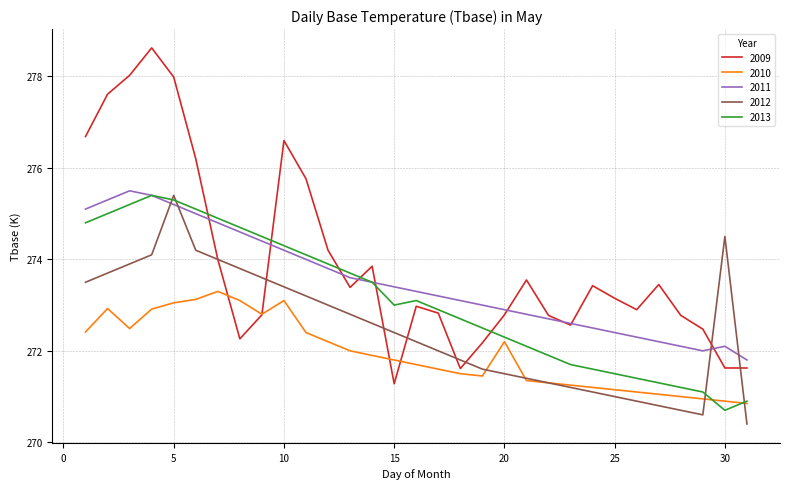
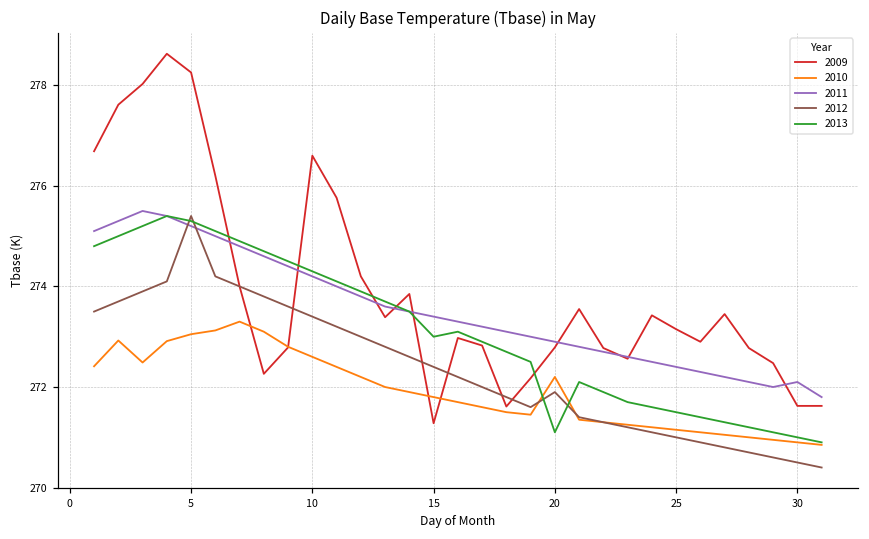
  {
    "2009": {
-     "5": 278.0,
+     "5": 278.3,
      "10": 276.6,
      "15": 271.3,
      "20": 272.8,
      "25": 273.2,
      "30": 271.6
    },
    "2010": {
      "5": 273.1,
-     "10": 273.1,
+     "10": 272.6,
      "15": 271.8,
      "20": 272.2,
      "25": 271.2,
      "30": 270.9
    },
    "2011": {
      "5": 275.2,
      "10": 274.2,
      "15": 273.4,
      "20": 272.9,
      "25": 272.4,
      "30": 272.1
    },
    "2012": {
      "5": 275.4,
      "10": 273.4,
      "15": 272.4,
-     "20": 271.5,
+     "20": 271.9,
      "25": 271.0,
-     "30": 274.5
+     "30": 270.5
    },
    "2013": {
      "5": 275.3,
      "10": 274.3,
      "15": 273.0,
-     "20": 272.3,
+     "20": 271.1,
      "25": 271.5,
-     "30": 270.7
+     "30": 271.0
    }
  }
